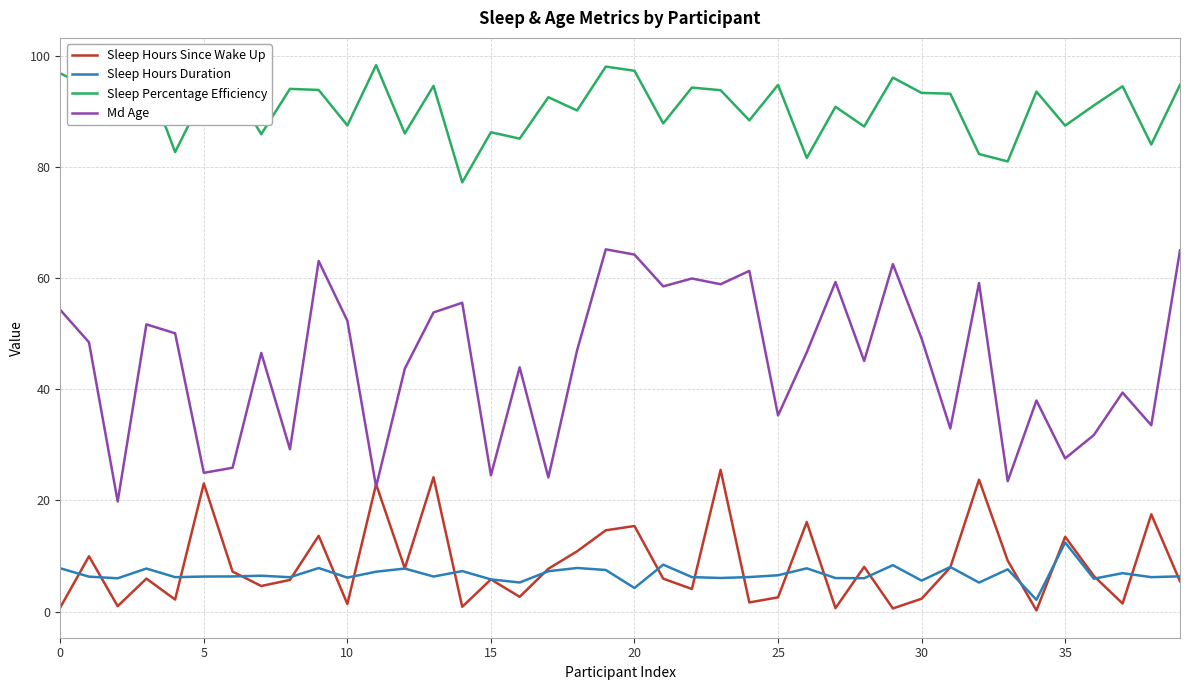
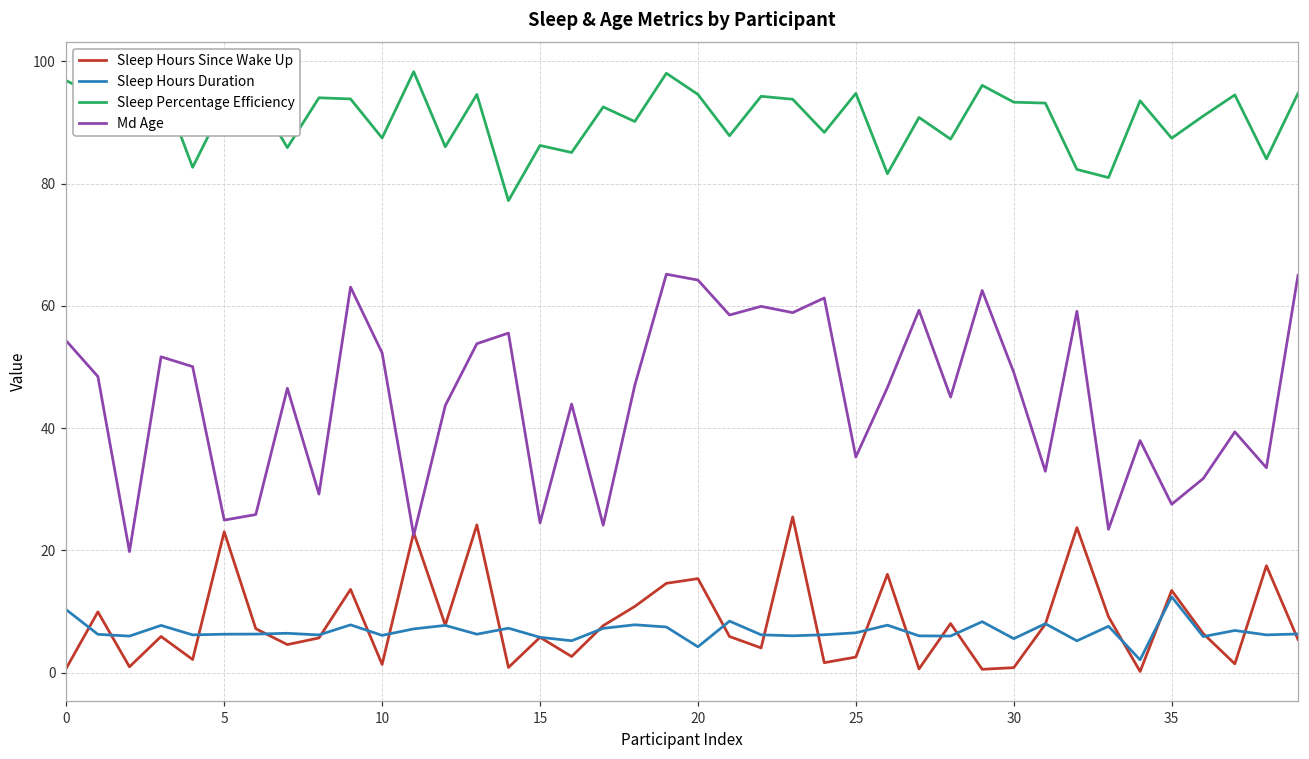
  {
    "Sleep Hours Since Wake Up": {
      "0": 1,
      "5": 23,
      "10": 1,
      "20": 15,
      "25": 3,
-     "30": 2,
+     "30": 1,
      "35": 13
    },
    "Sleep Hours Duration": {
-     "0": 8,
+     "0": 10,
      "5": 6,
      "10": 6,
      "20": 4,
      "25": 7,
      "30": 6,
      "35": 12
    },
    "Sleep Percentage Efficiency": {
      "0": 97,
      "10": 87,
      "15": 86,
-     "20": 97,
+     "20": 95,
      "25": 95,
      "30": 93,
      "35": 87
    },
    "Md Age": {
      "0": 54,
      "5": 25,
      "10": 52,
      "15": 25,
      "20": 64,
      "25": 35,
      "30": 49,
      "35": 28
    }
  }
